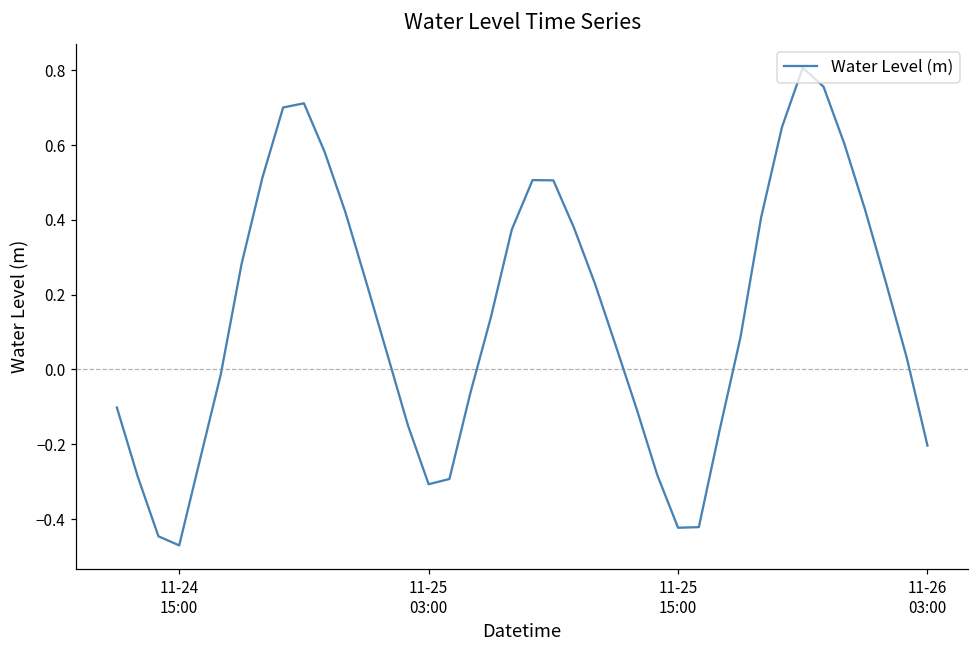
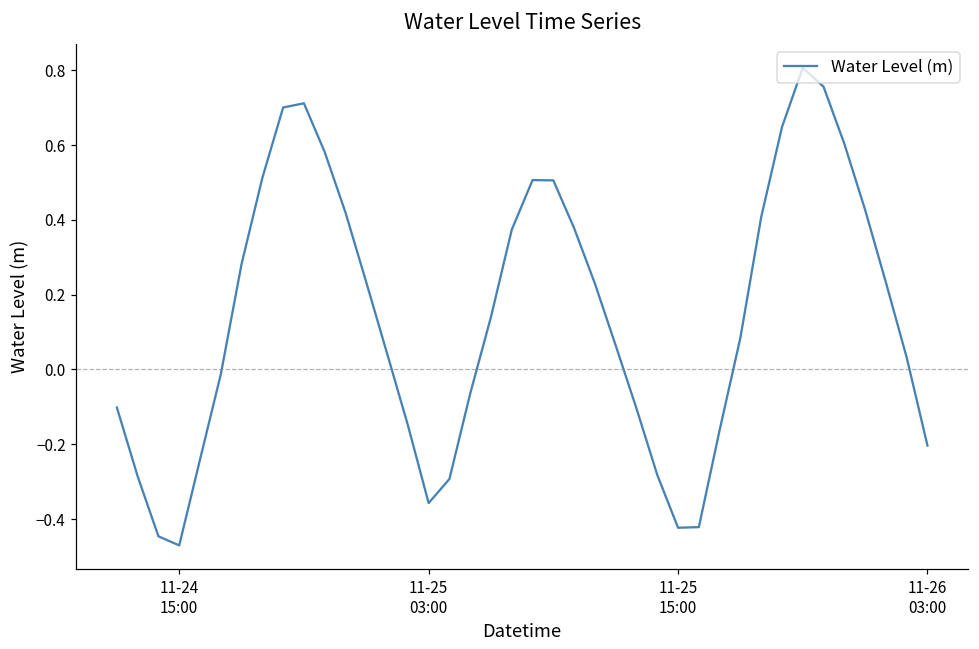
  {
    "11-24 15:00": -0.47,
-   "11-25 03:00": -0.31,
+   "11-25 03:00": -0.36,
    "11-25 15:00": -0.42,
    "11-26 03:00": -0.20
  }
